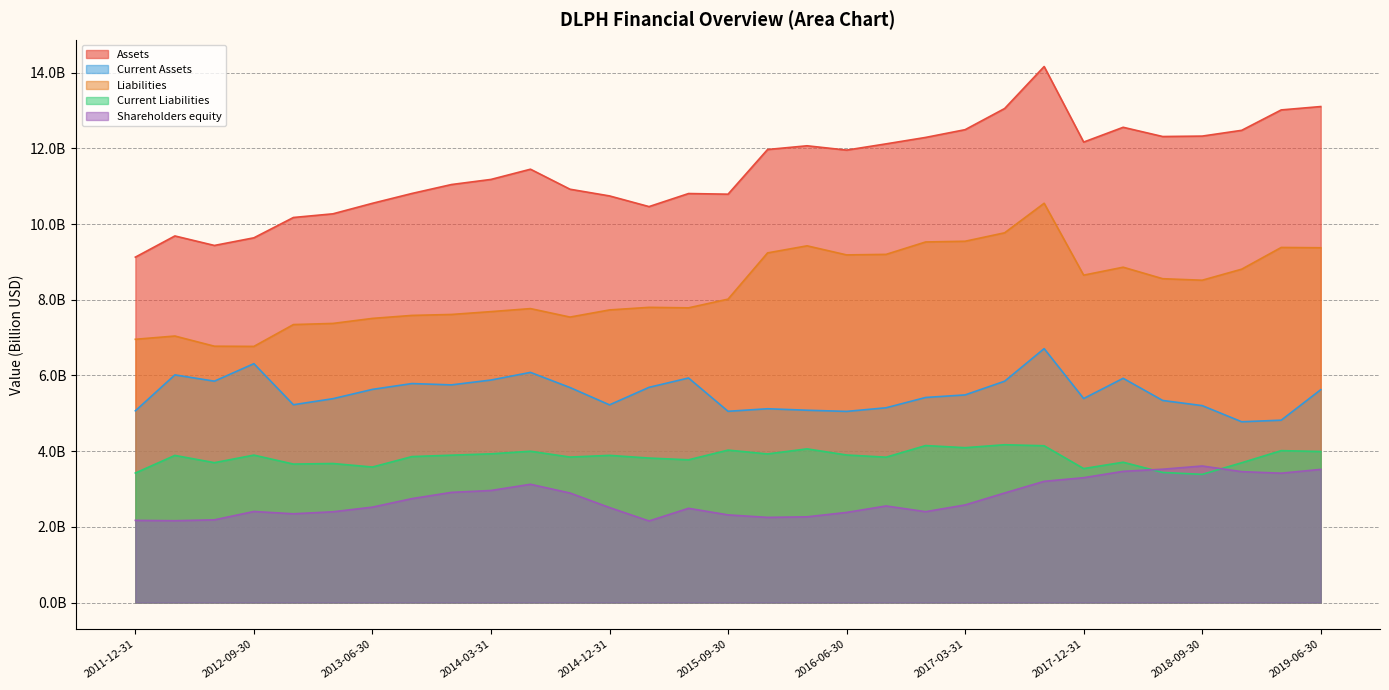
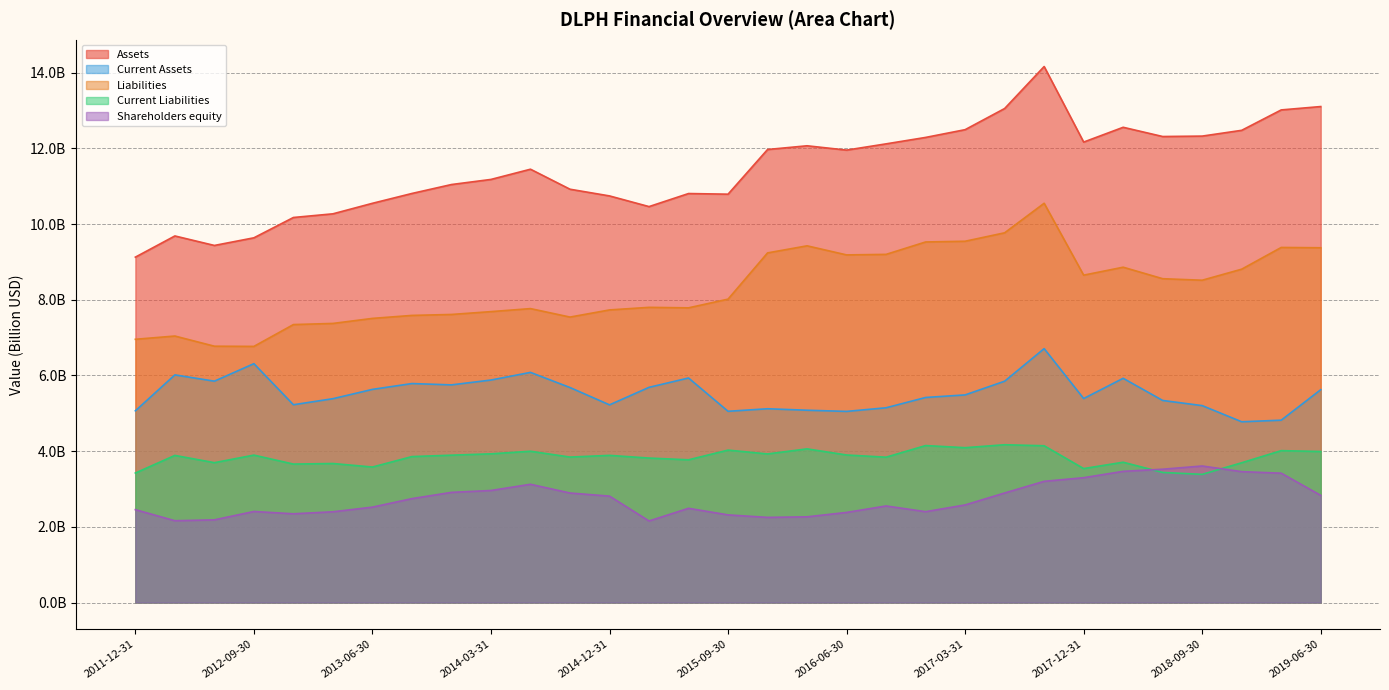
  {
    "Current Assets": {
      "2011-12-31": 5100000000,
      "2012-09-30": 6300000000,
      "2013-06-30": 5600000000,
      "2014-03-31": 5900000000,
      "2014-12-31": 5200000000,
      "2015-09-30": 5100000000,
      "2016-06-30": 5100000000,
      "2017-03-31": 5500000000,
      "2017-12-31": 5400000000,
      "2018-09-30": 5200000000,
      "2019-06-30": 5600000000
    },
    "Current Liabilities": {
      "2011-12-31": 3400000000,
      "2012-09-30": 3900000000,
      "2013-06-30": 3600000000,
      "2014-03-31": 3900000000,
      "2014-12-31": 3900000000,
      "2015-09-30": 4000000000,
      "2016-06-30": 3900000000,
      "2017-03-31": 4100000000,
      "2017-12-31": 3500000000,
      "2018-09-30": 3400000000,
      "2019-06-30": 4000000000
    },
    "Shareholders equity": {
-     "2011-12-31": 2200000000,
+     "2011-12-31": 2500000000,
      "2012-09-30": 2400000000,
      "2013-06-30": 2500000000,
      "2014-03-31": 3000000000,
-     "2014-12-31": 2500000000,
+     "2014-12-31": 2800000000,
      "2015-09-30": 2300000000,
      "2016-06-30": 2400000000,
      "2017-03-31": 2600000000,
      "2017-12-31": 3300000000,
      "2018-09-30": 3600000000,
-     "2019-06-30": 3500000000
+     "2019-06-30": 2800000000
    }
  }
